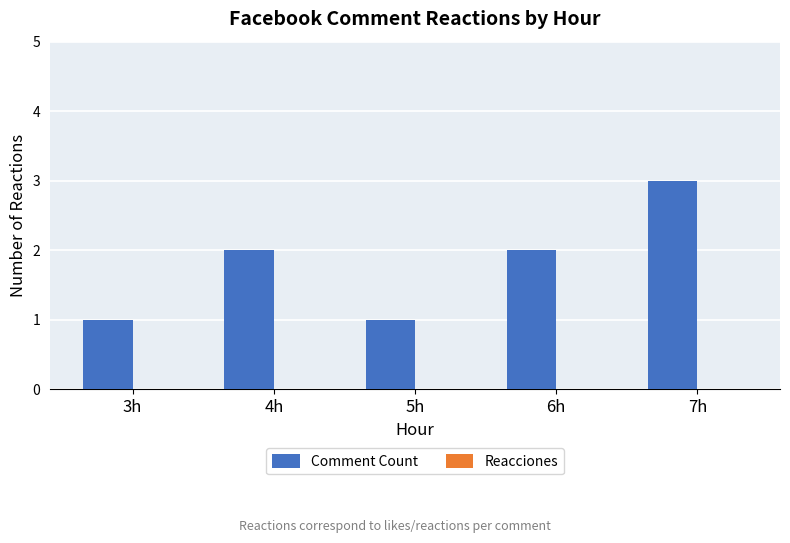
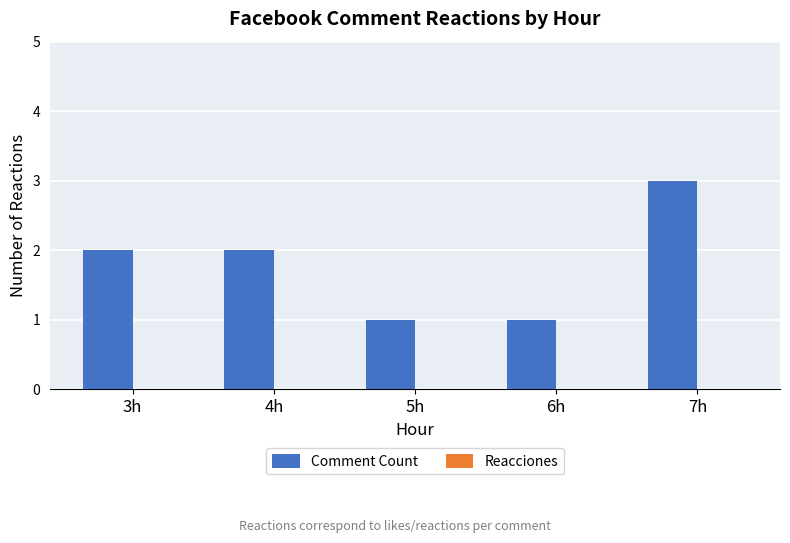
  {
    "Comment Count": {
-     "3h": 1,
+     "3h": 2,
      "4h": 2,
      "5h": 1,
-     "6h": 2,
+     "6h": 1,
      "7h": 3
    },
    "Reacciones": {
      "3h": 0,
      "4h": 0,
      "5h": 0,
      "6h": 0,
      "7h": 0
    }
  }
